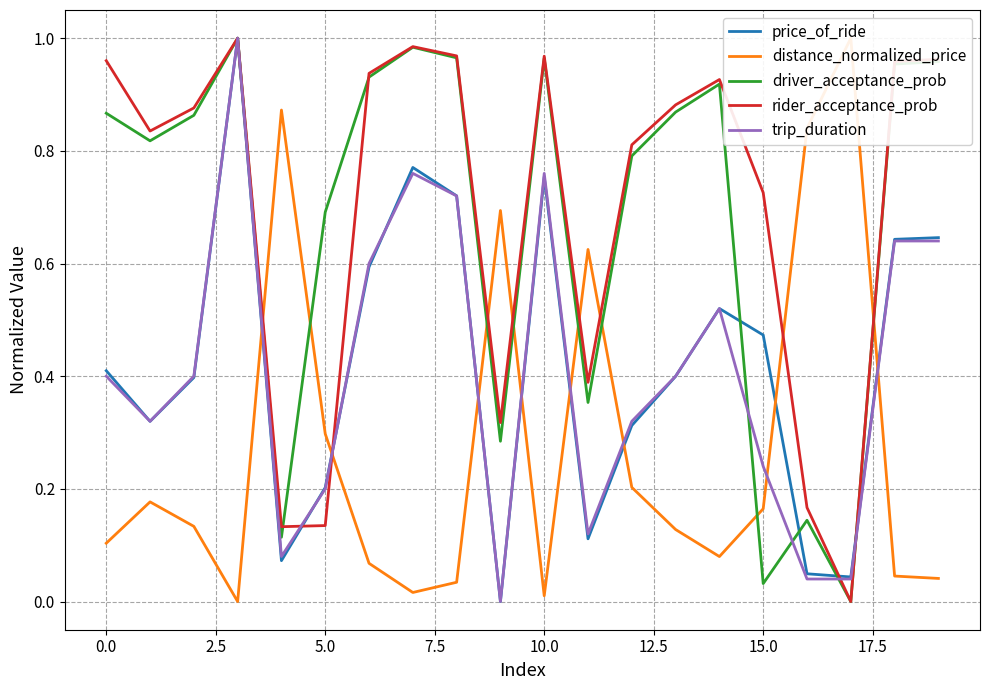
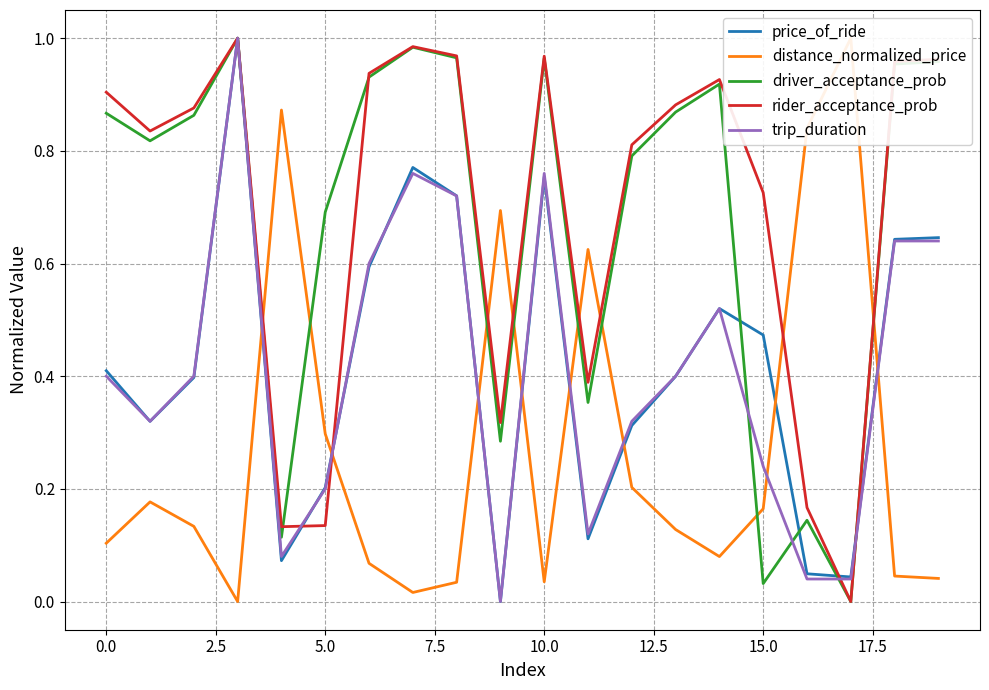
  {
    "price_of_ride": {
      "0.0": 0.41,
      "10.0": 0.75,
      "15.0": 0.47
    },
    "distance_normalized_price": {
      "0.0": 0.10,
      "5.0": 0.30,
-     "10.0": 0.01,
+     "10.0": 0.04,
      "15.0": 0.16
    },
    "driver_acceptance_prob": {
      "0.0": 0.87,
      "5.0": 0.69,
      "15.0": 0.03
    },
    "rider_acceptance_prob": {
-     "0.0": 0.96,
+     "0.0": 0.90,
      "5.0": 0.13,
      "15.0": 0.73
    },
    "trip_duration": {
      "0.0": 0.40,
      "10.0": 0.76,
      "15.0": 0.24
    }
  }
